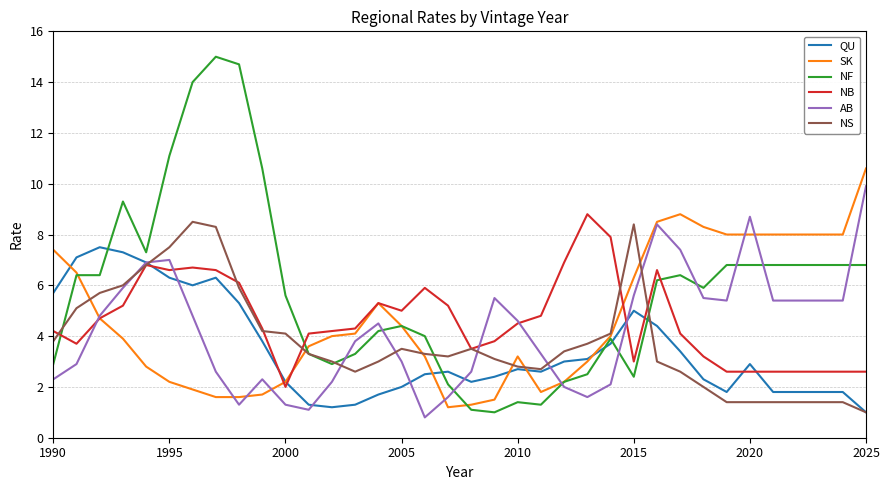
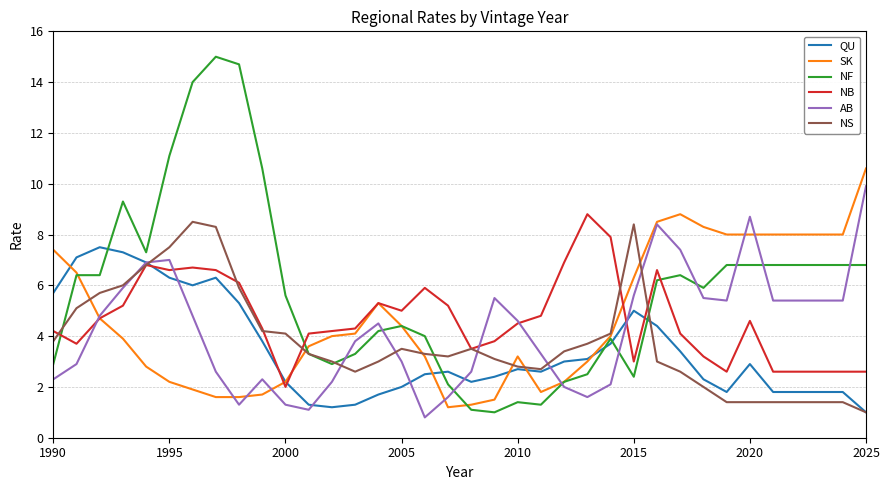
  {
    "QU": {
      "1990": 5.7,
      "1995": 6.3,
      "2005": 2.0,
      "2015": 5.0,
      "2020": 2.9
    },
    "SK": {
      "1990": 7.4,
      "1995": 2.2,
      "2010": 3.2,
      "2015": 6.3,
      "2020": 8.0,
      "2025": 10.6
    },
    "NF": {
      "1990": 2.9,
      "1995": 11.1,
      "2000": 5.6,
      "2010": 1.4,
      "2015": 2.4,
      "2020": 6.8,
      "2025": 6.8
    },
    "NB": {
      "1990": 4.2,
      "1995": 6.6,
      "2000": 2.0,
      "2005": 5.0,
      "2015": 3.0,
-     "2020": 2.6,
+     "2020": 4.6,
      "2025": 2.6
    },
    "AB": {
      "1990": 2.3,
      "1995": 7.0,
      "2000": 1.3,
      "2005": 3.0,
      "2015": 5.6,
      "2020": 8.7,
      "2025": 9.9
    },
    "NS": {
      "1990": 3.8,
      "1995": 7.5,
      "2000": 4.1,
      "2005": 3.5,
      "2015": 8.4,
      "2020": 1.4
    }
  }
